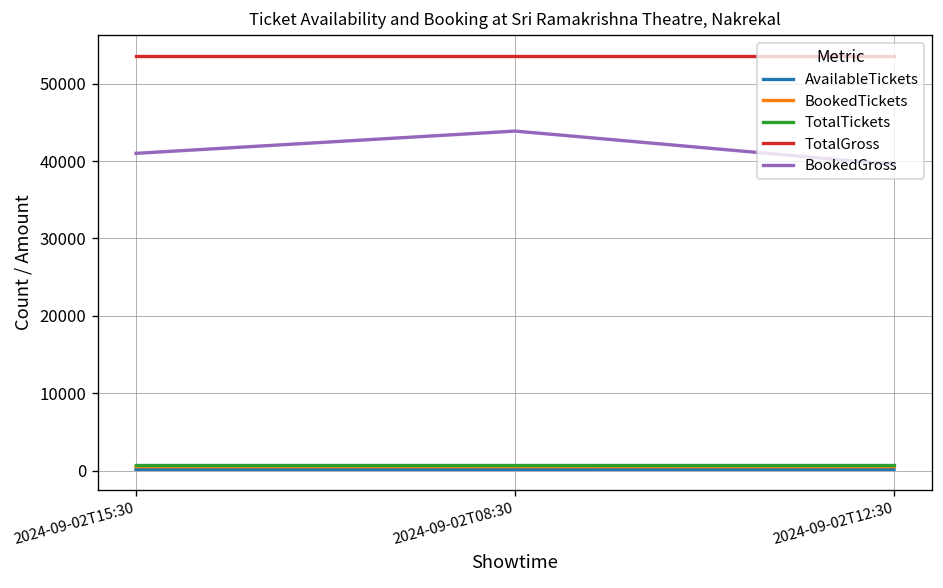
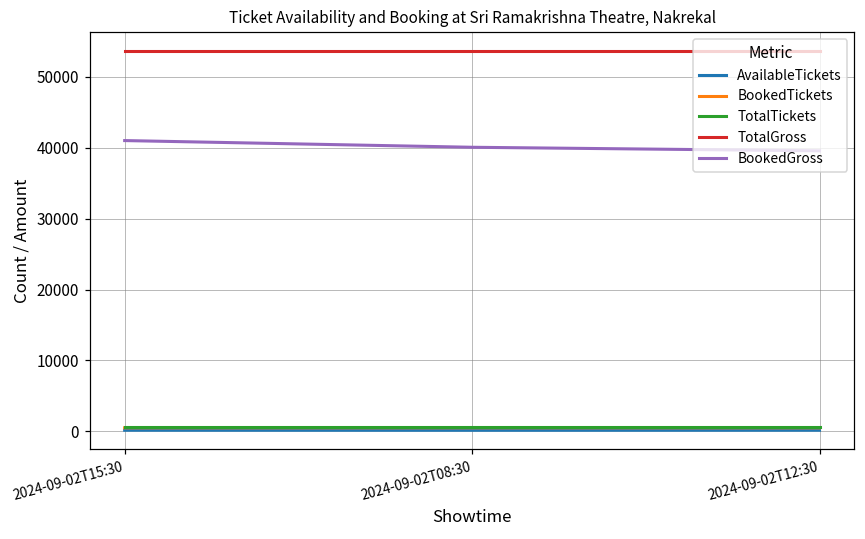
  {
    "TotalGross": {
      "2024-09-02T15:30": 54000,
      "2024-09-02T08:30": 54000
    },
    "BookedGross": {
      "2024-09-02T15:30": 41000,
-     "2024-09-02T08:30": 44000
+     "2024-09-02T08:30": 40000
    }
  }
